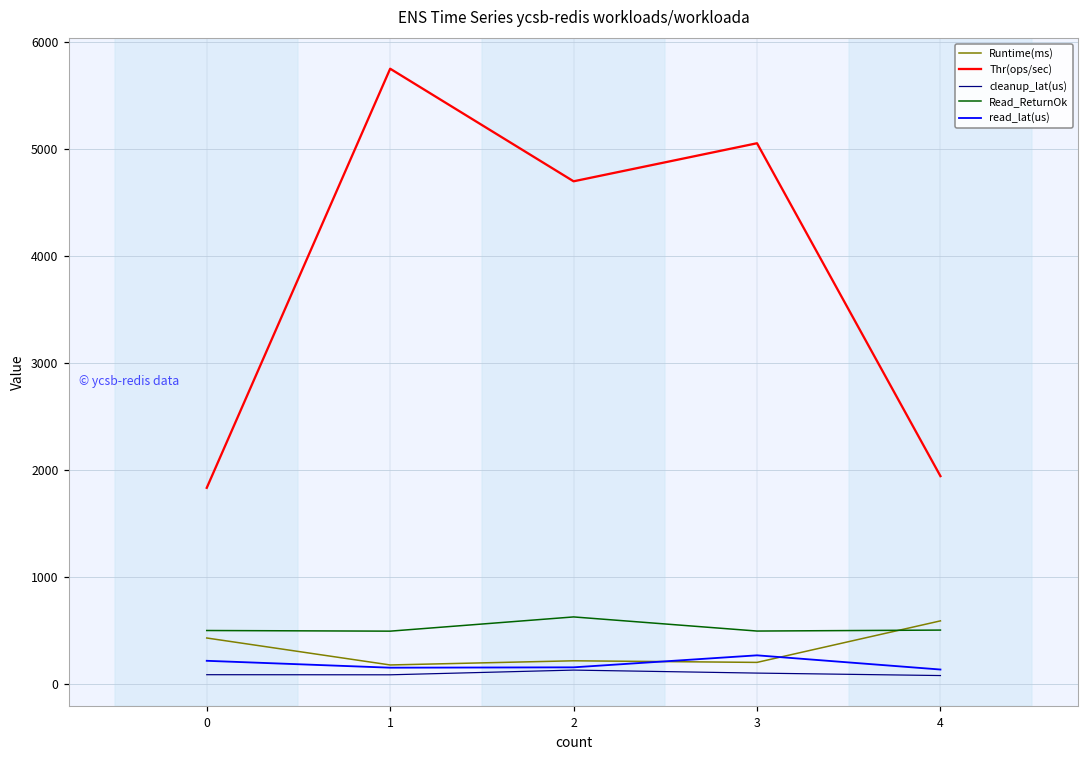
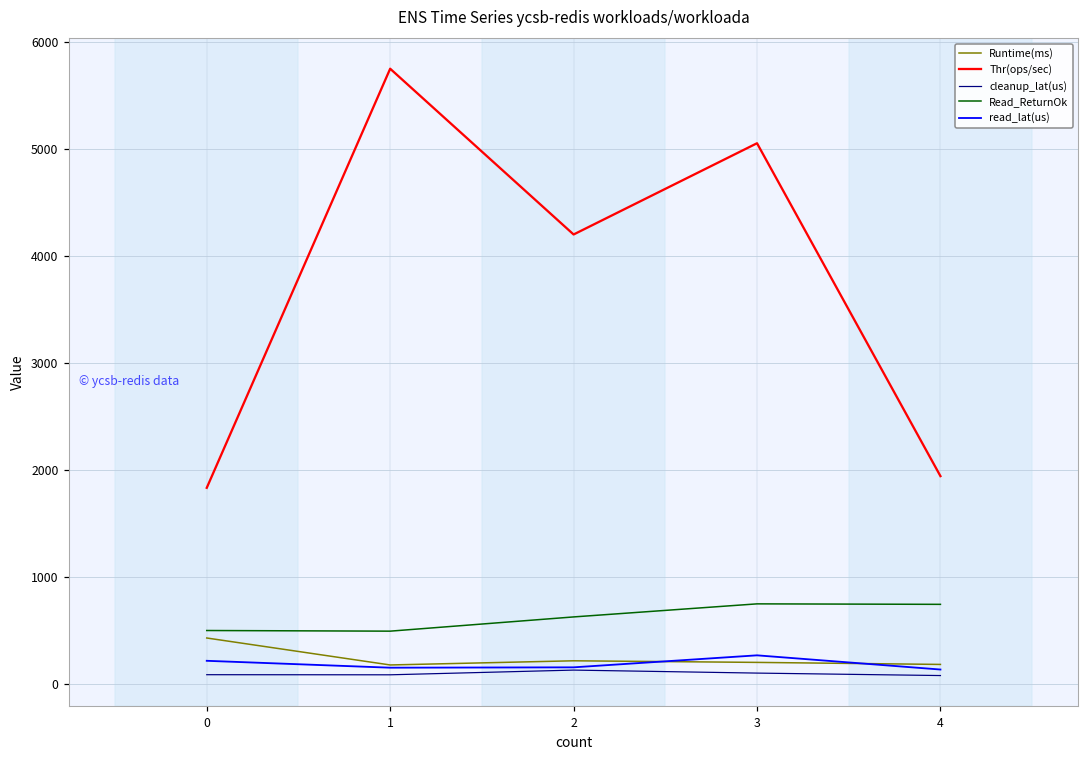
  {
    "Runtime(ms)": {
      "0": 400,
      "2": 200,
      "3": 200,
-     "4": 600
+     "4": 200
    },
    "Thr(ops/sec)": {
      "0": 1800,
      "1": 5700,
-     "2": 4700,
+     "2": 4200,
      "3": 5100,
      "4": 1900
    },
    "cleanup_lat(us)": {
      "0": 100,
      "1": 100,
      "3": 100,
      "4": 100
    },
    "Read_ReturnOk": {
      "0": 500,
      "1": 500,
      "2": 600,
-     "3": 500,
-     "4": 500
+     "3": 700,
+     "4": 700
    },
    "read_lat(us)": {
      "0": 200,
      "3": 300,
      "4": 100
    }
  }
